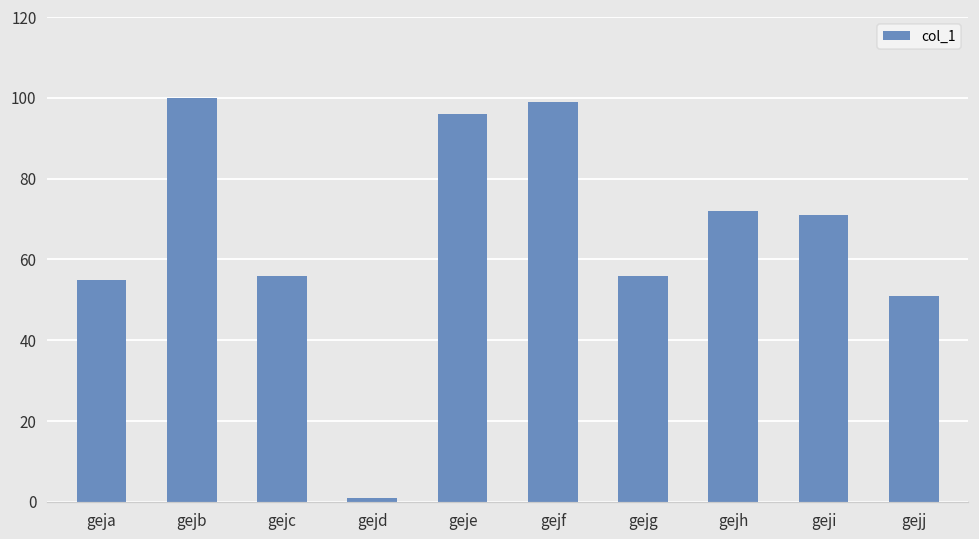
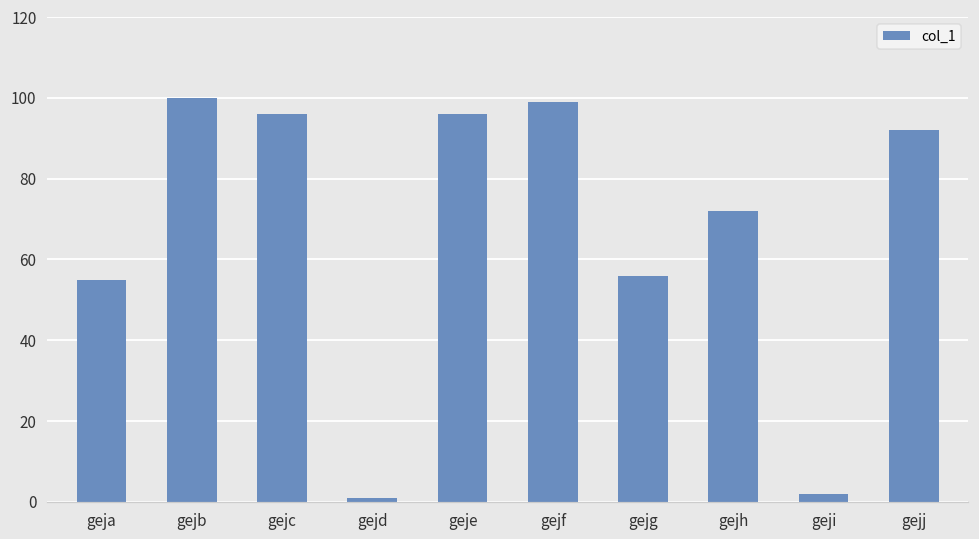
  {
    "geja": 55,
    "gejb": 100,
-   "gejc": 56,
+   "gejc": 96,
    "gejd": 1,
    "geje": 96,
    "gejf": 99,
    "gejg": 56,
    "gejh": 72,
-   "geji": 71,
-   "gejj": 51
+   "geji": 2,
+   "gejj": 92
  }
